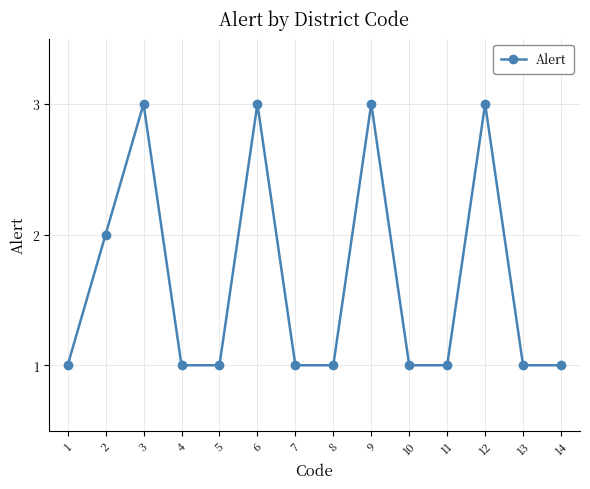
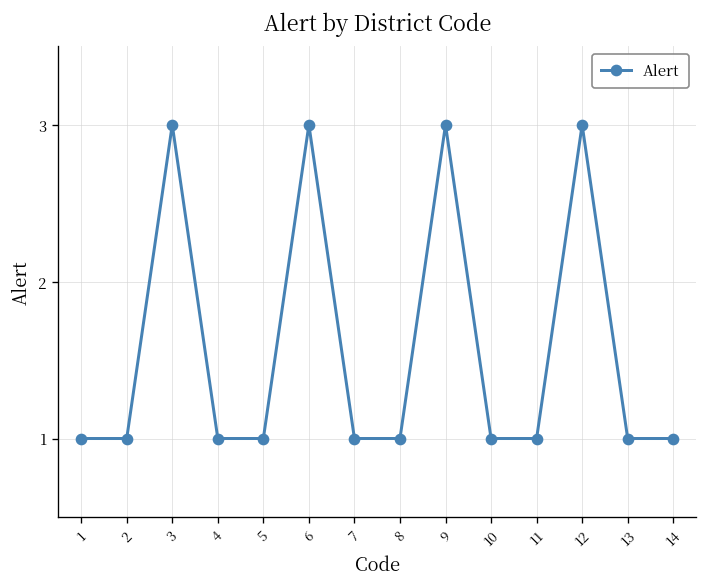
  {
    "1": 1,
-   "2": 2,
+   "2": 1,
    "3": 3,
    "4": 1,
    "5": 1,
    "6": 3,
    "7": 1,
    "8": 1,
    "9": 3,
    "10": 1,
    "11": 1,
    "12": 3,
    "13": 1,
    "14": 1
  }
